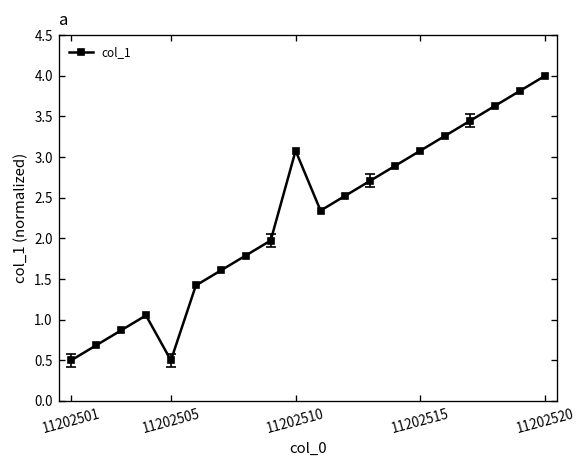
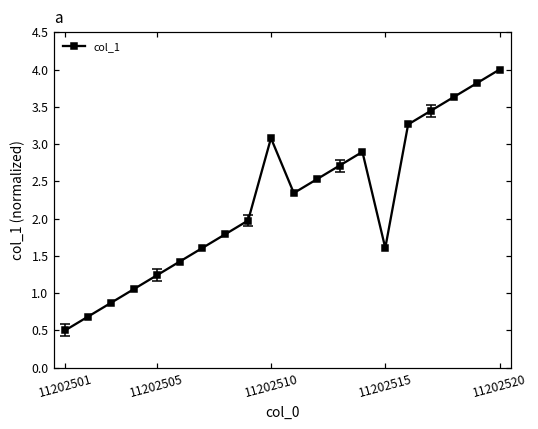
  {
    "col_1": {
      "11202501": 0.5,
-     "11202505": 0.5,
+     "11202505": 1.2,
      "11202510": 3.1,
-     "11202515": 3.1,
+     "11202515": 1.6,
      "11202520": 4.0
    }
  }
